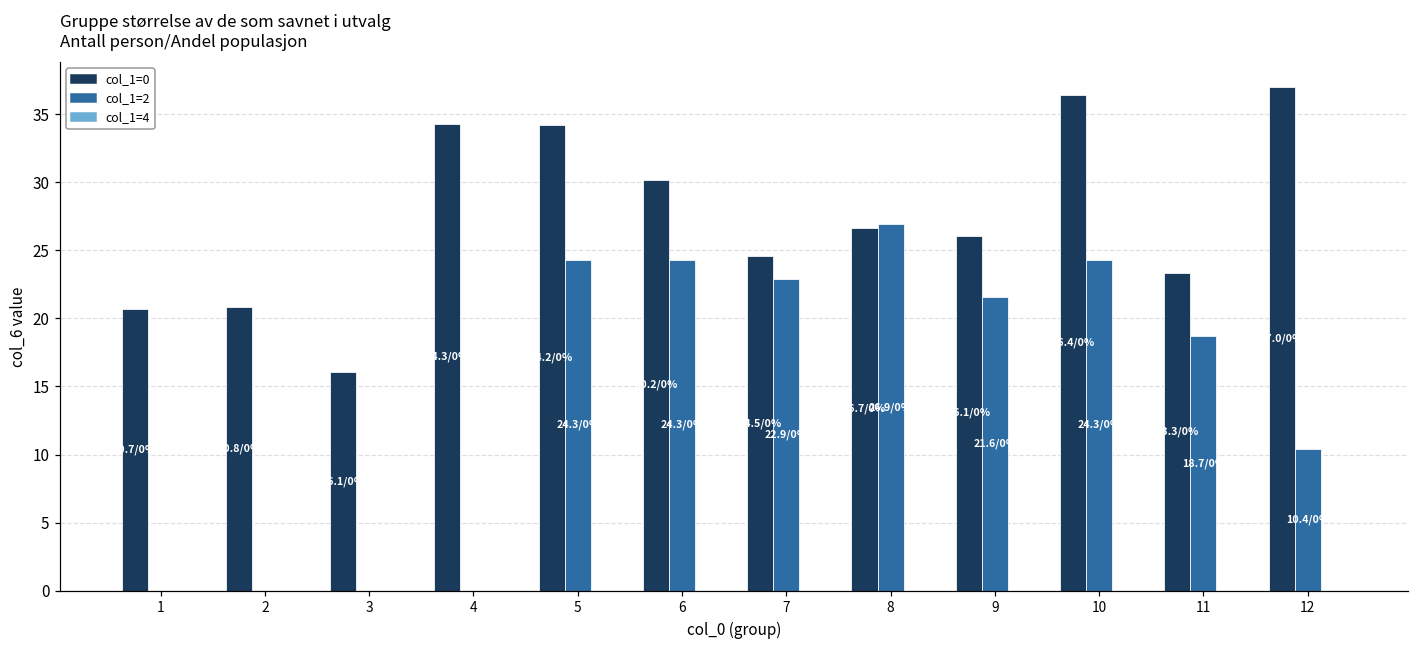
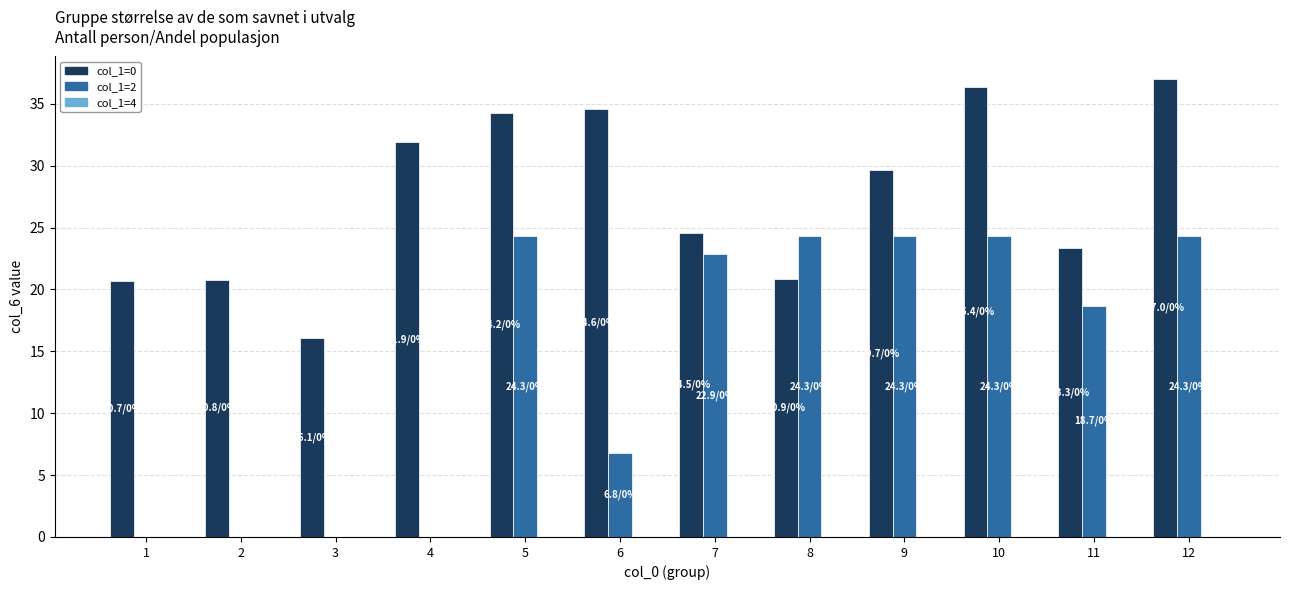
  {
    "col_1=0": {
      "1": 20.7,
      "2": 20.8,
      "3": 16.1,
-     "4": 34.3,
+     "4": 31.9,
      "5": 34.2,
-     "6": 30.2,
+     "6": 34.6,
      "7": 24.5,
-     "8": 26.7,
-     "9": 26.1,
+     "8": 20.9,
+     "9": 29.7,
      "10": 36.4,
      "11": 23.3,
      "12": 37.0
    },
    "col_1=2": {
      "5": 24.3,
-     "6": 24.3,
+     "6": 6.8,
      "7": 22.9,
-     "8": 26.9,
-     "9": 21.6,
+     "8": 24.3,
+     "9": 24.3,
      "10": 24.3,
      "11": 18.7,
-     "12": 10.4
+     "12": 24.3
    },
    "col_1=4": {
      "1": 0.0,
      "2": 0.0,
      "3": 0.0,
      "4": 0.0,
      "5": 0.0,
      "6": 0.0,
      "7": 0.0,
      "8": 0.0,
      "9": 0.0,
      "10": 0.0,
      "11": 0.0,
      "12": 0.0
    }
  }
